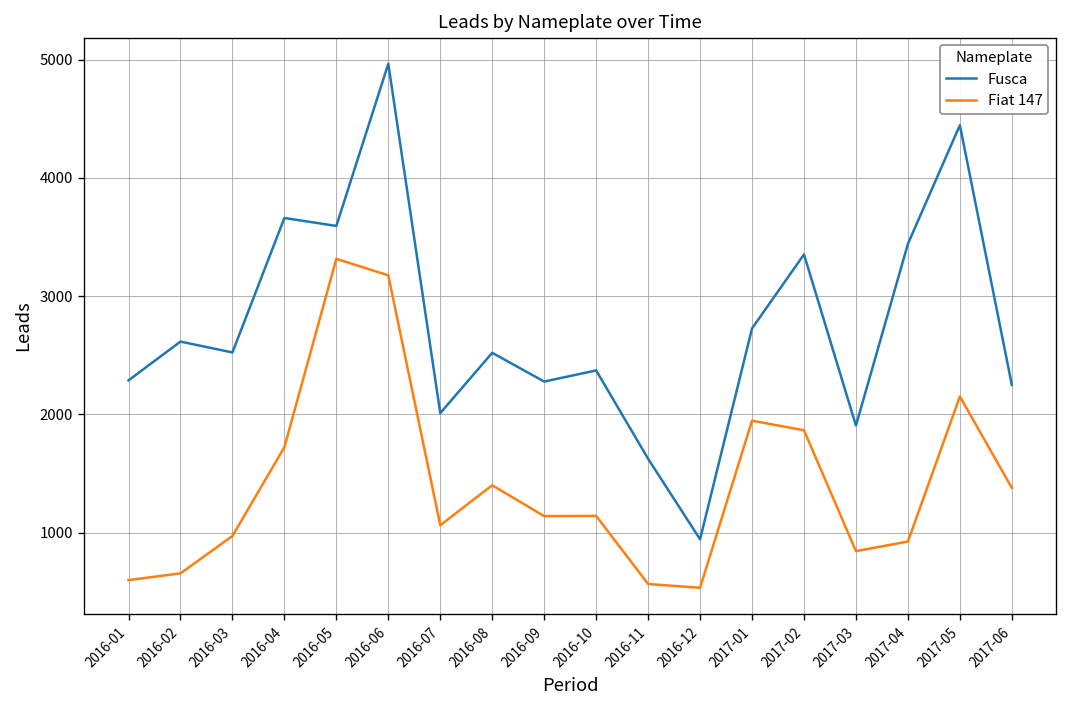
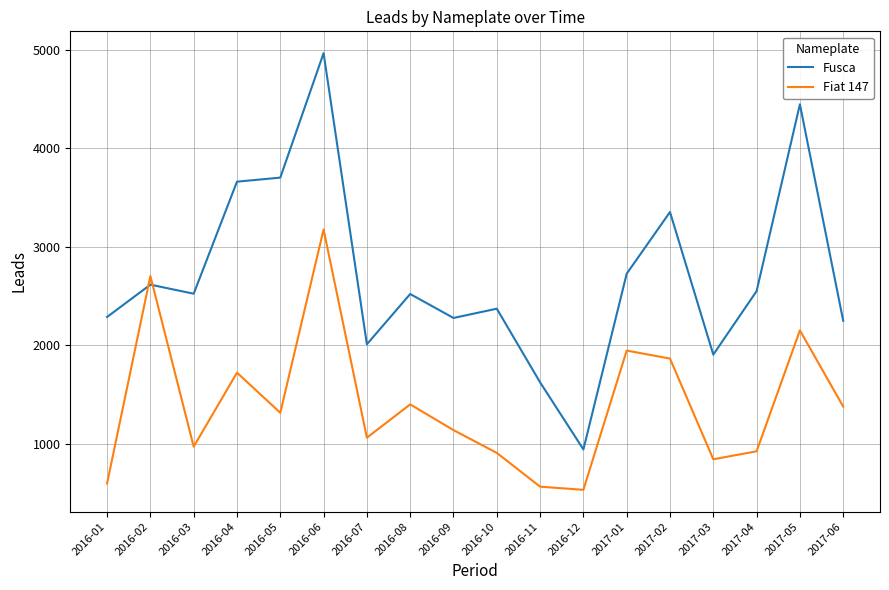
  {
    "Fusca": {
      "2016-01": 2300,
      "2016-02": 2600,
      "2016-03": 2500,
      "2016-04": 3700,
-     "2016-05": 3600,
+     "2016-05": 3700,
      "2016-06": 5000,
      "2016-07": 2000,
      "2016-08": 2500,
      "2016-09": 2300,
      "2016-10": 2400,
      "2016-11": 1600,
      "2016-12": 900,
      "2017-01": 2700,
      "2017-02": 3400,
      "2017-03": 1900,
-     "2017-04": 3400,
+     "2017-04": 2500,
      "2017-05": 4400,
      "2017-06": 2200
    },
    "Fiat 147": {
      "2016-01": 600,
-     "2016-02": 700,
+     "2016-02": 2700,
      "2016-03": 1000,
      "2016-04": 1700,
-     "2016-05": 3300,
+     "2016-05": 1300,
      "2016-06": 3200,
      "2016-07": 1100,
      "2016-08": 1400,
      "2016-09": 1100,
-     "2016-10": 1100,
+     "2016-10": 900,
      "2016-11": 600,
      "2016-12": 500,
      "2017-01": 1900,
      "2017-02": 1900,
      "2017-03": 800,
      "2017-04": 900,
      "2017-05": 2200,
      "2017-06": 1400
    }
  }
